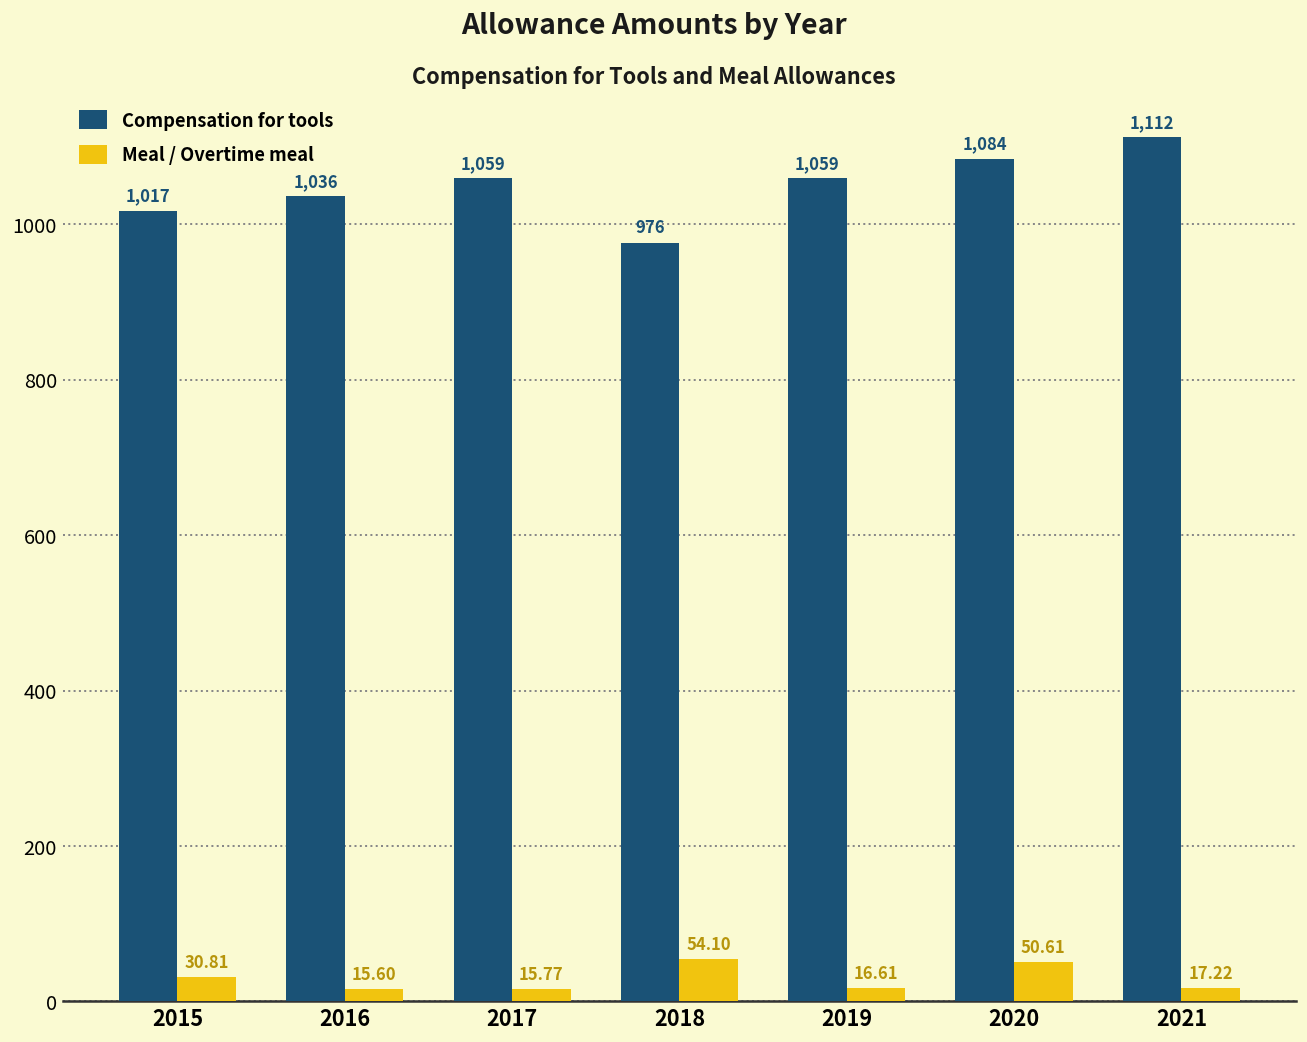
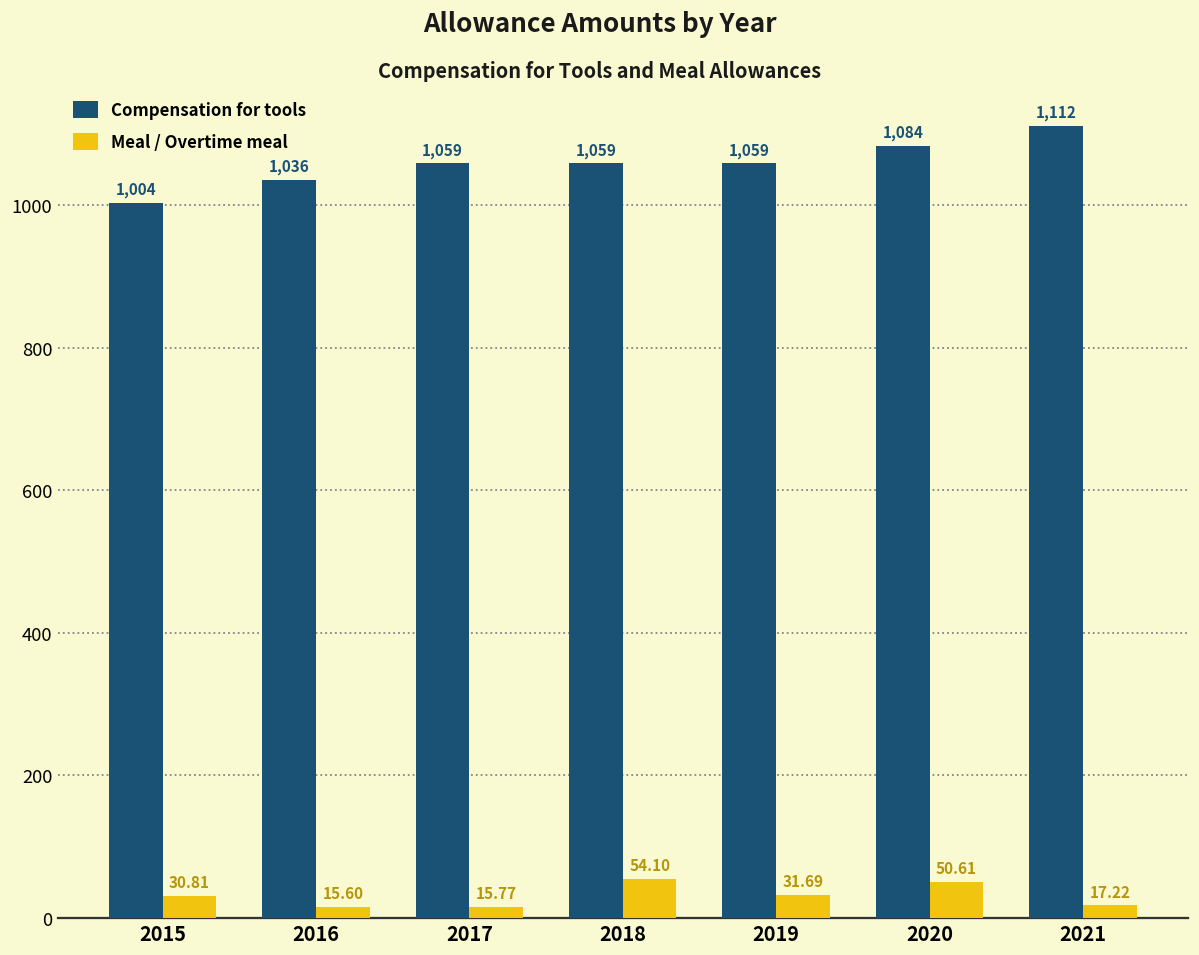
  {
    "Compensation for tools": {
-     "2015": "1,017",
+     "2015": "1,004",
      "2016": "1,036",
      "2017": "1,059",
-     "2018": "976",
+     "2018": "1,059",
      "2019": "1,059",
      "2020": "1,084",
      "2021": "1,112"
    },
    "Meal / Overtime meal": {
      "2015": "30.81",
      "2016": "15.60",
      "2017": "15.77",
      "2018": "54.10",
-     "2019": "16.61",
+     "2019": "31.69",
      "2020": "50.61",
      "2021": "17.22"
    }
  }
